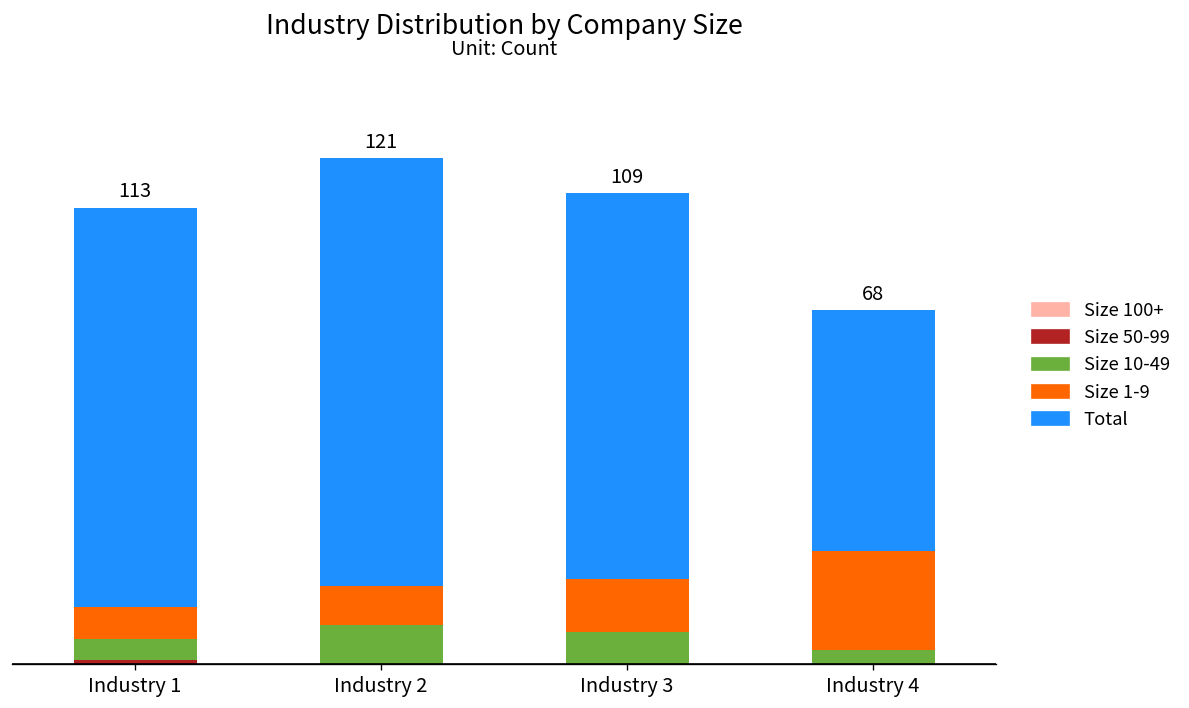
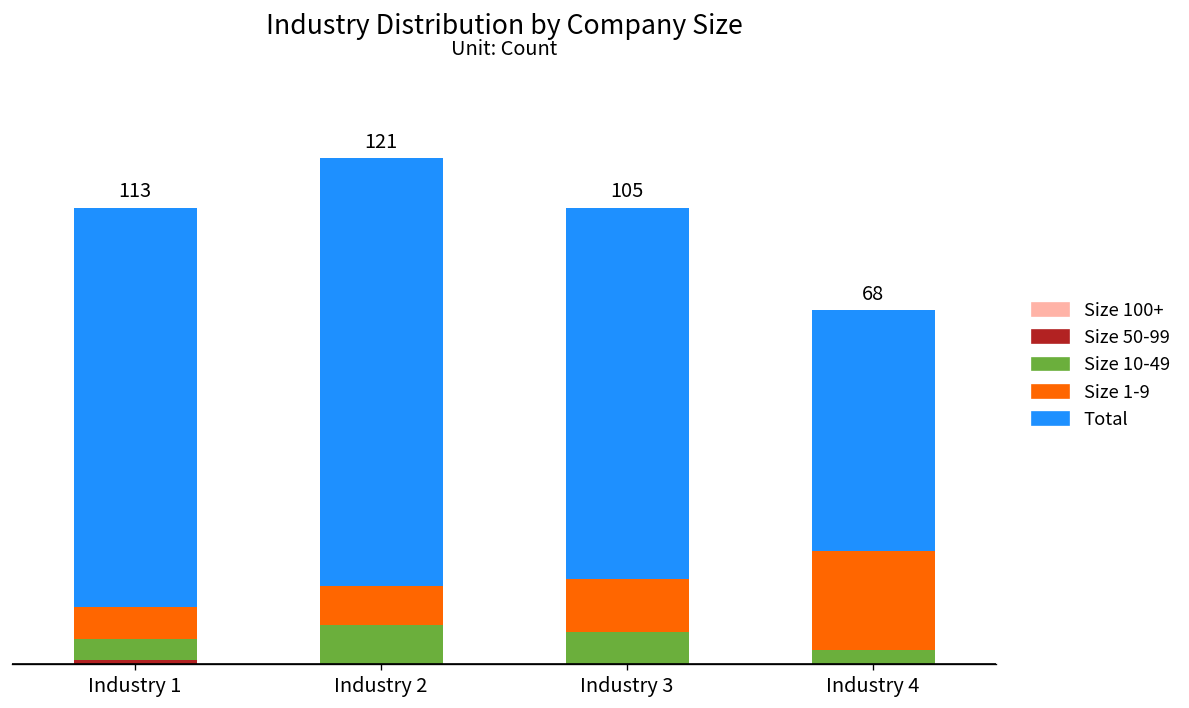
  {
    "Total": {
      "Industry 1": 113,
      "Industry 2": 121,
-     "Industry 3": 109,
+     "Industry 3": 105,
      "Industry 4": 68
    }
  }
